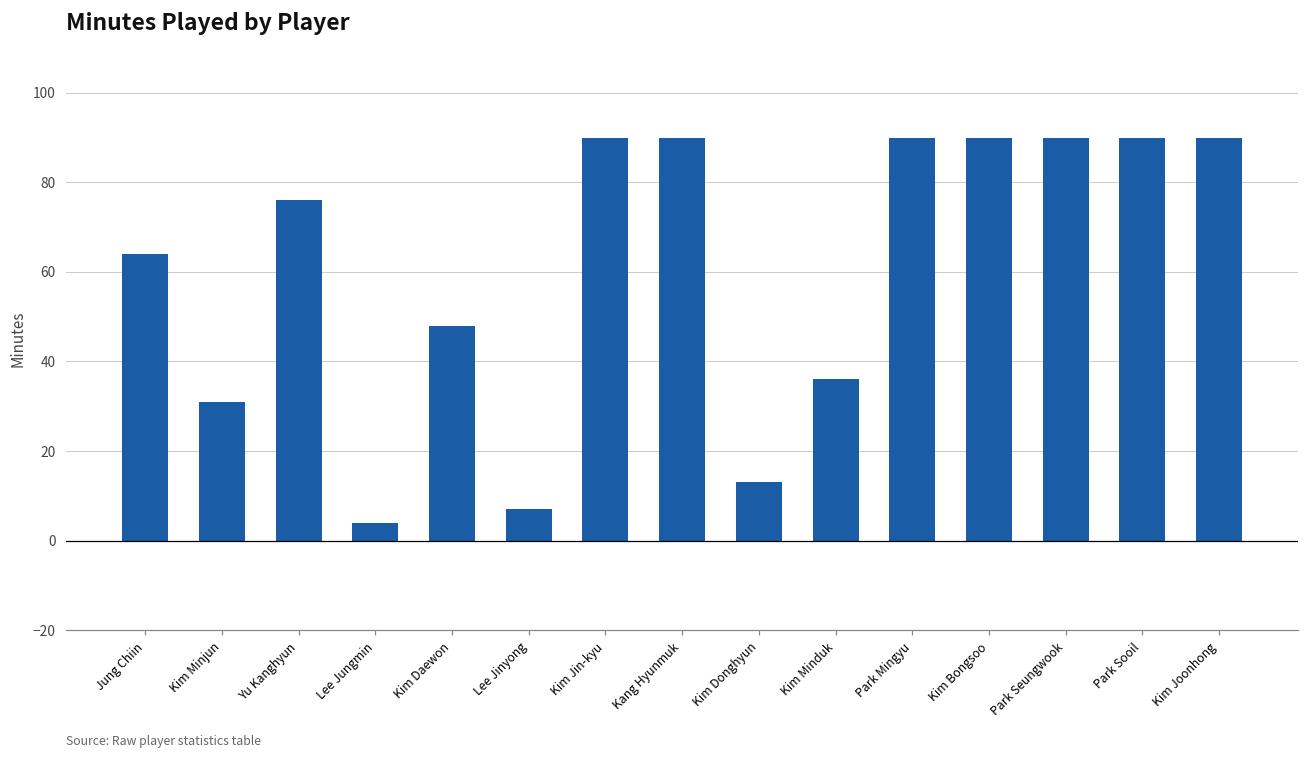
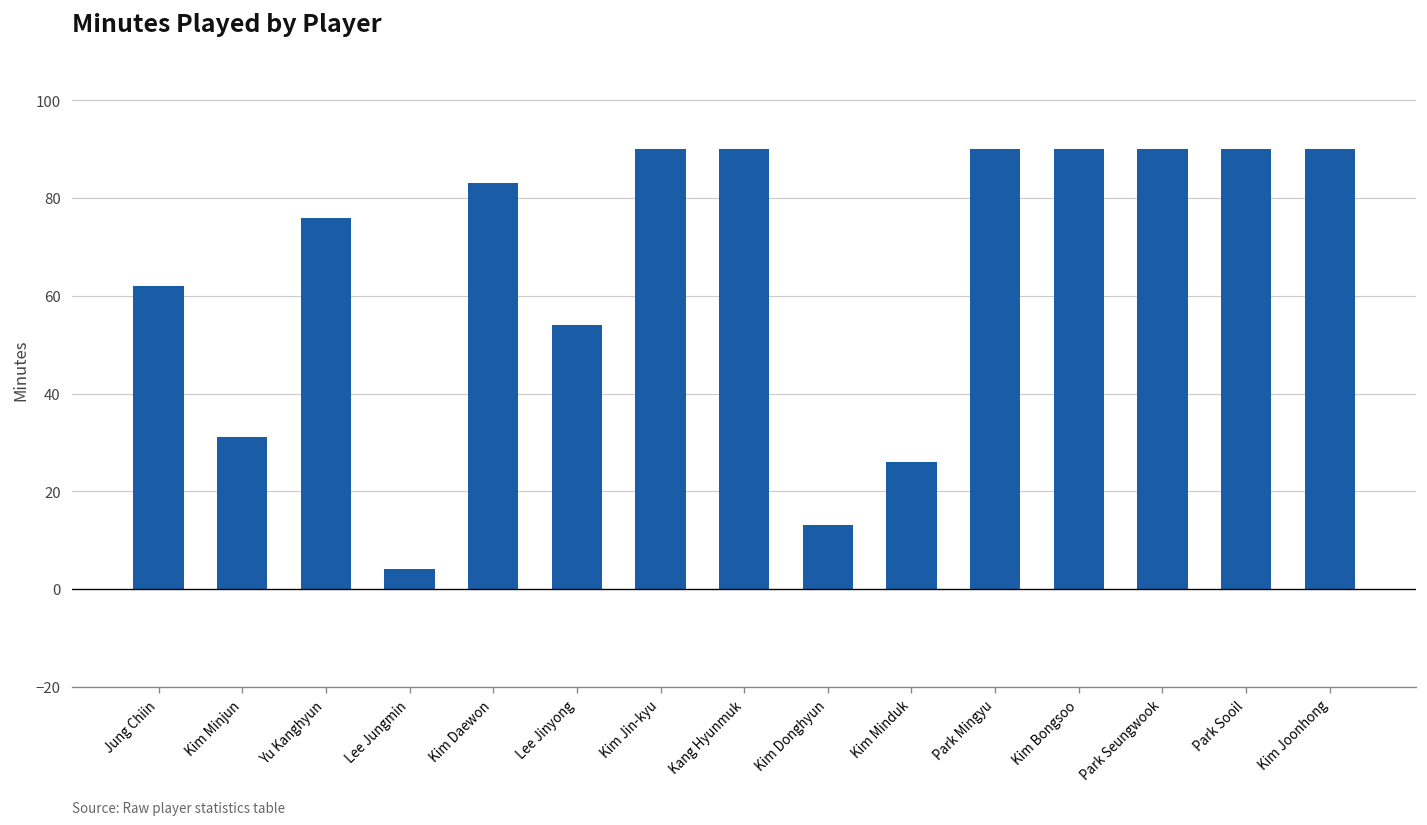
  {
-   "Jung Chiin": 64,
+   "Jung Chiin": 62,
    "Kim Minjun": 31,
    "Yu Kanghyun": 76,
    "Lee Jungmin": 4,
-   "Kim Daewon": 48,
-   "Lee Jinyong": 7,
+   "Kim Daewon": 83,
+   "Lee Jinyong": 54,
    "Kim Jin-kyu": 90,
    "Kang Hyunmuk": 90,
    "Kim Donghyun": 13,
-   "Kim Minduk": 36,
+   "Kim Minduk": 26,
    "Park Mingyu": 90,
    "Kim Bongsoo": 90,
    "Park Seungwook": 90,
    "Park Sooil": 90,
    "Kim Joonhong": 90
  }
